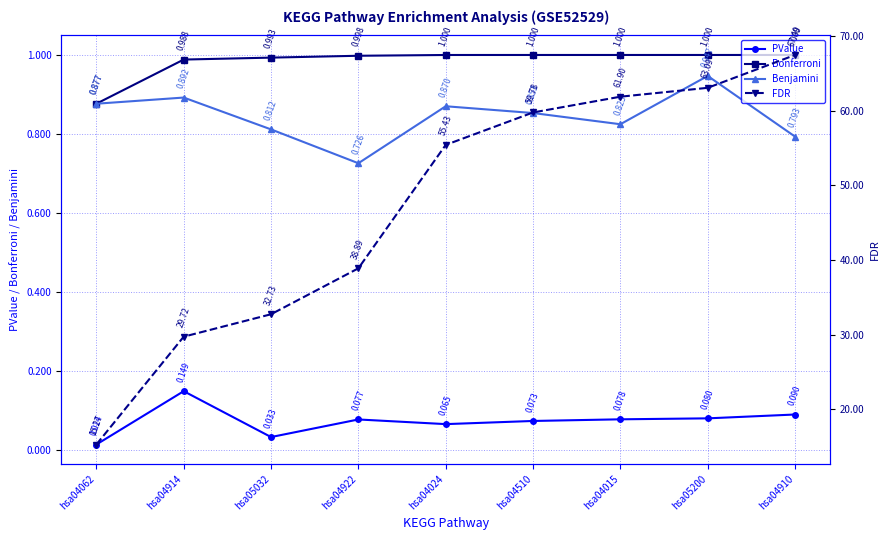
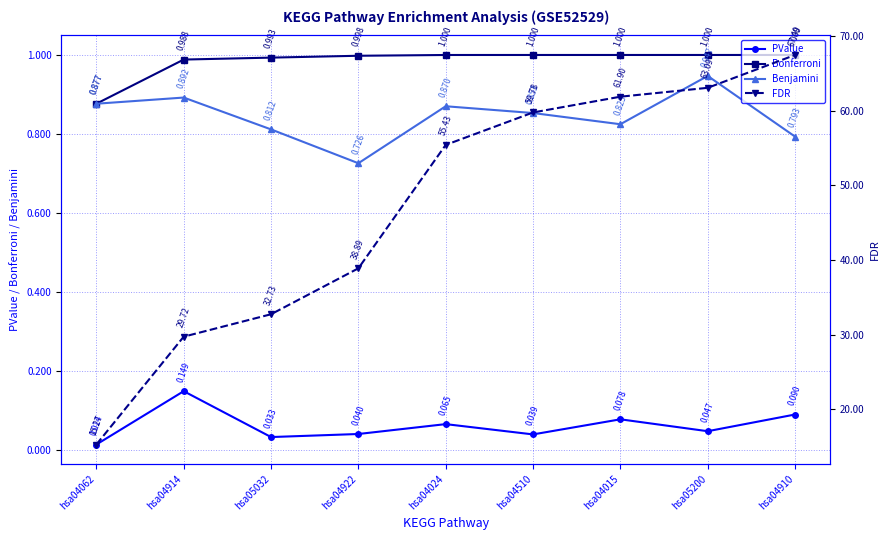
  {
    "PValue": {
      "hsa04914": 0.149,
      "hsa05032": 0.033,
-     "hsa04922": 0.077,
+     "hsa04922": 0.040,
      "hsa04024": 0.065,
-     "hsa04510": 0.073,
+     "hsa04510": 0.039,
      "hsa04015": 0.078,
-     "hsa05200": 0.080,
+     "hsa05200": 0.047,
      "hsa04910": 0.090
    },
    "Benjamini": {
      "hsa04914": 0.892,
      "hsa05032": 0.812,
      "hsa04922": 0.726,
      "hsa04024": 0.870,
      "hsa04910": 0.793
    }
  }
